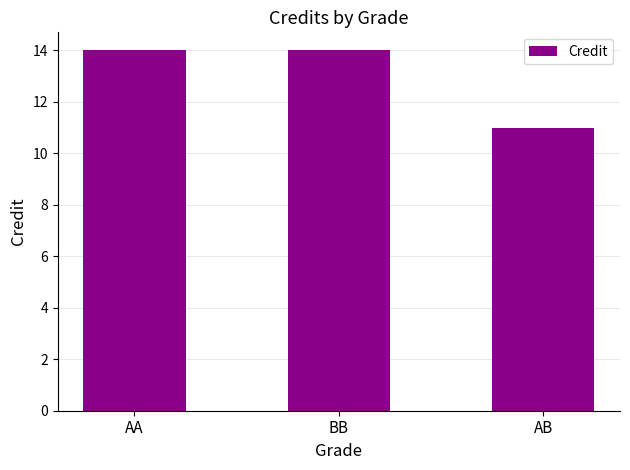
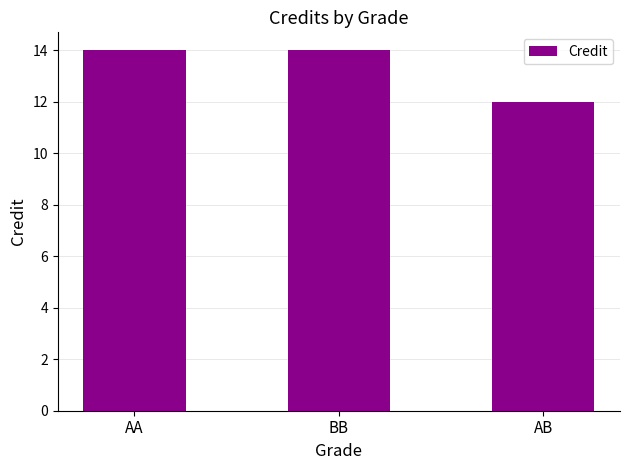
  {
    "AA": 14,
    "BB": 14,
-   "AB": 11
+   "AB": 12
  }
